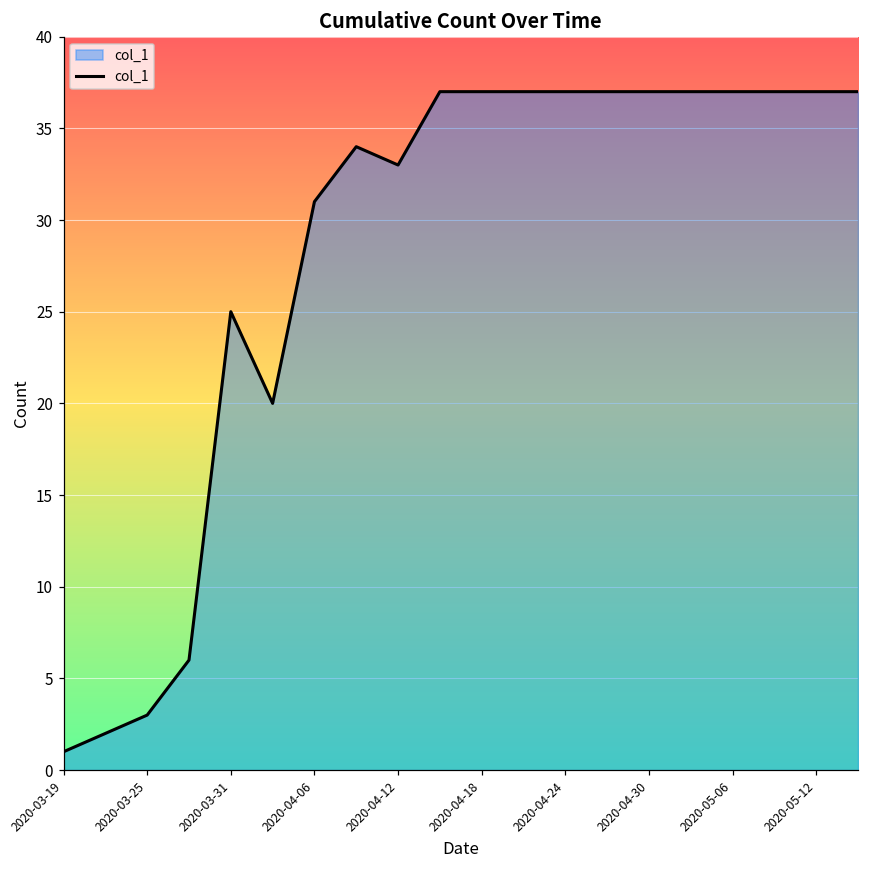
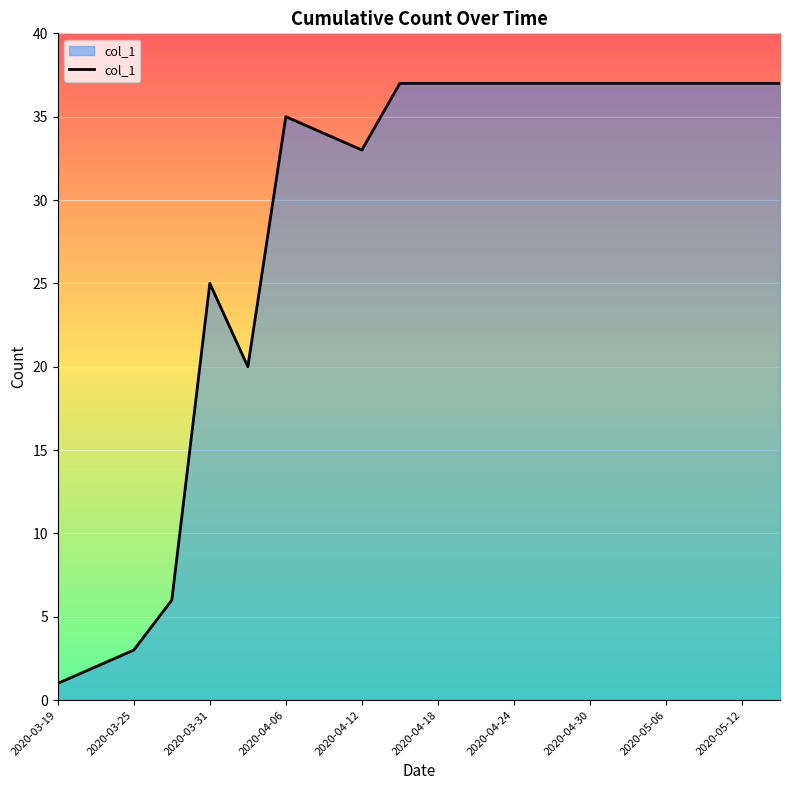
  {
    "2020-03-19": 1,
    "2020-03-25": 3,
    "2020-03-31": 25,
-   "2020-04-06": 31,
+   "2020-04-06": 35,
    "2020-04-12": 33,
    "2020-04-18": 37,
    "2020-04-24": 37,
    "2020-04-30": 37,
    "2020-05-06": 37,
    "2020-05-12": 37
  }
